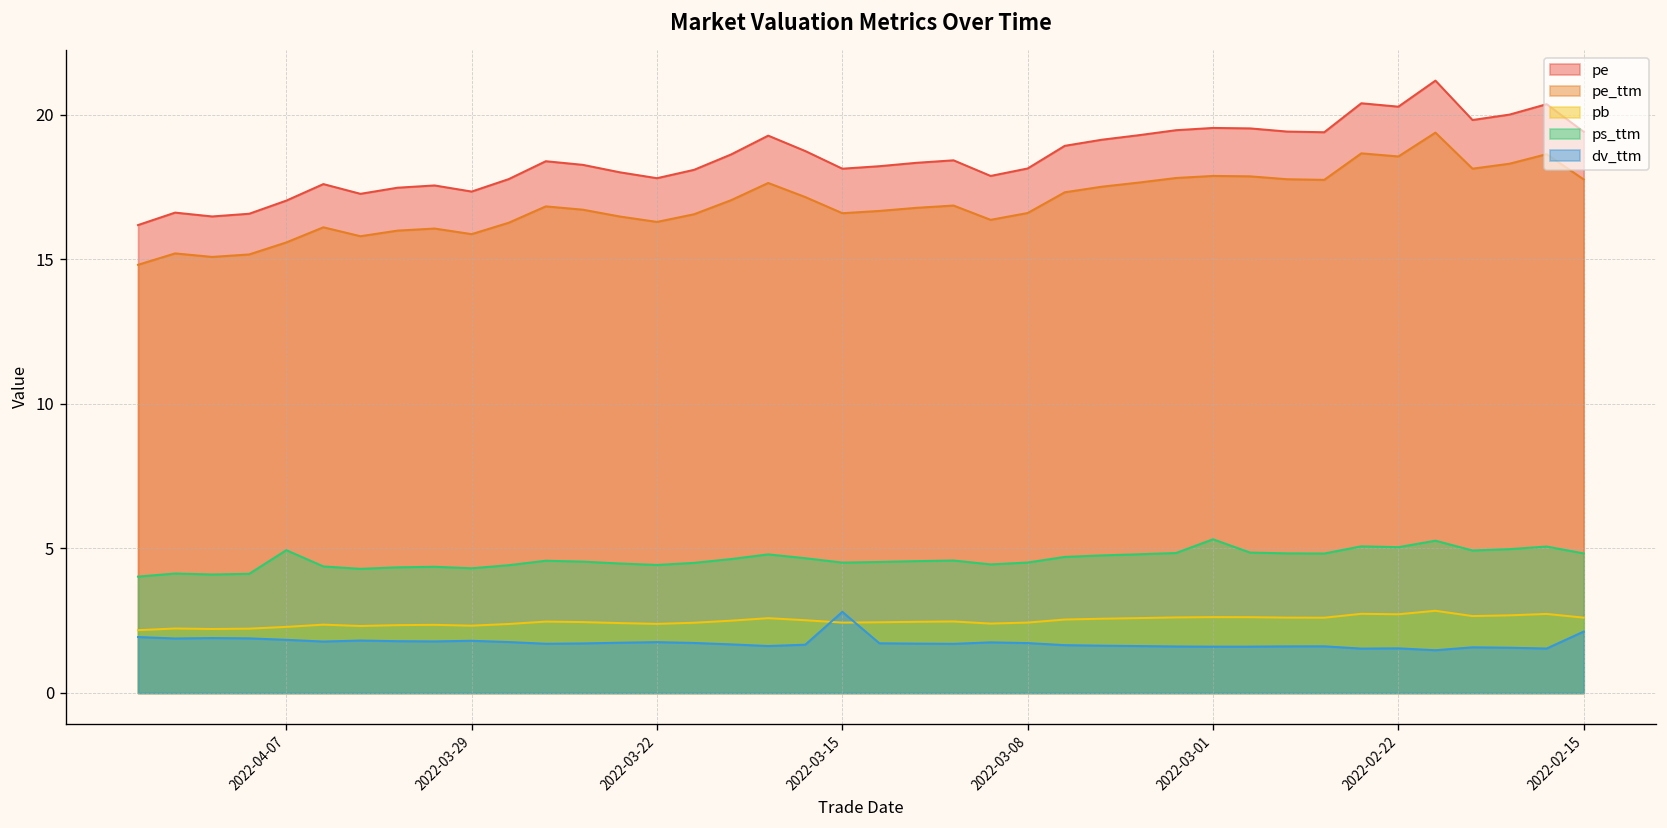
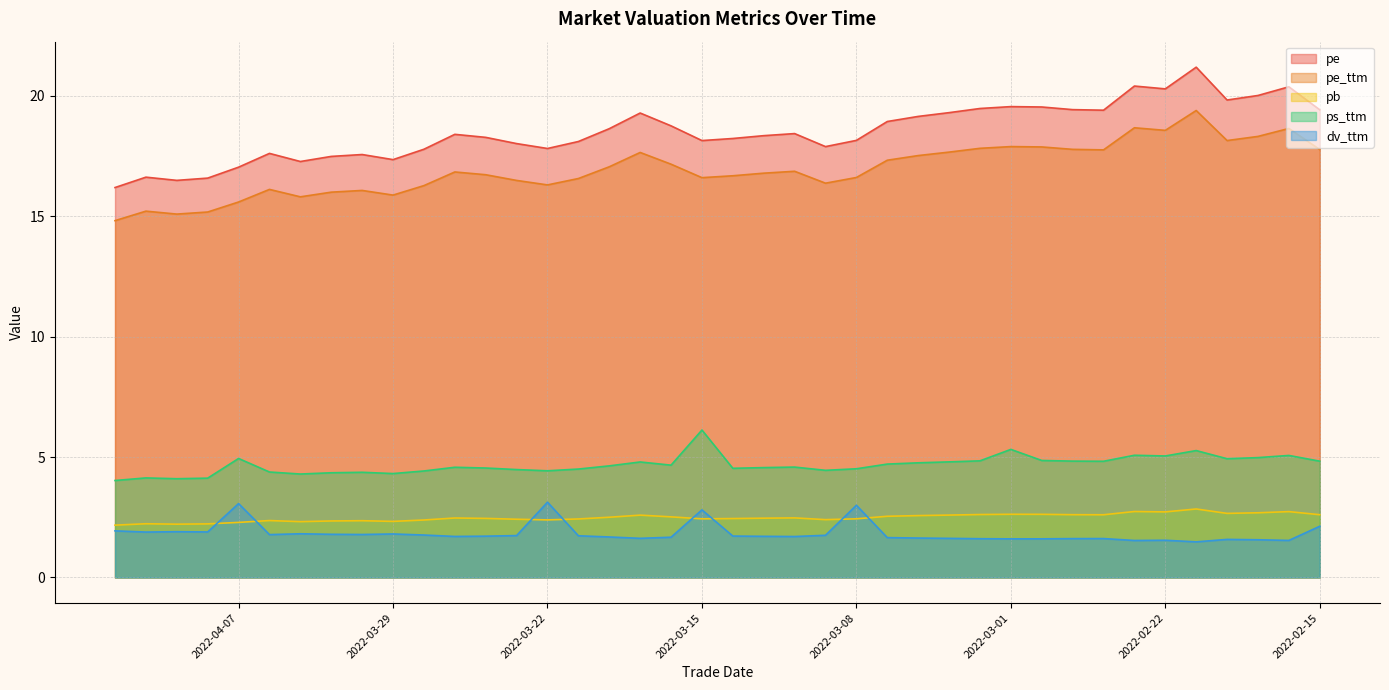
  {
    "ps_ttm": {
      "2022-04-07": 4.9,
      "2022-03-29": 4.3,
      "2022-03-22": 4.4,
-     "2022-03-15": 4.5,
+     "2022-03-15": 6.1,
      "2022-03-08": 4.5,
      "2022-03-01": 5.3,
      "2022-02-22": 5.0,
      "2022-02-15": 4.8
    },
    "dv_ttm": {
-     "2022-04-07": 1.8,
+     "2022-04-07": 3.1,
      "2022-03-29": 1.8,
-     "2022-03-22": 1.8,
+     "2022-03-22": 3.1,
      "2022-03-15": 2.8,
-     "2022-03-08": 1.7,
+     "2022-03-08": 3.0,
      "2022-03-01": 1.6,
      "2022-02-22": 1.5,
      "2022-02-15": 2.1
    }
  }
